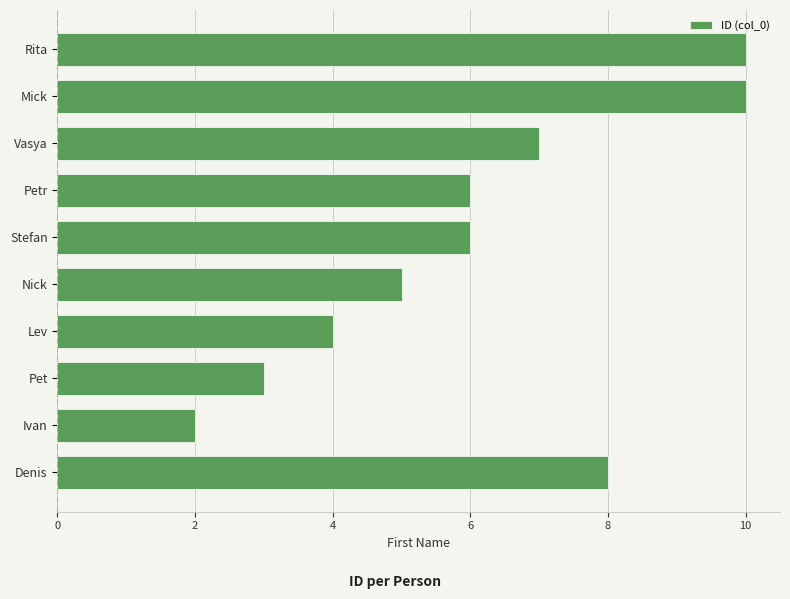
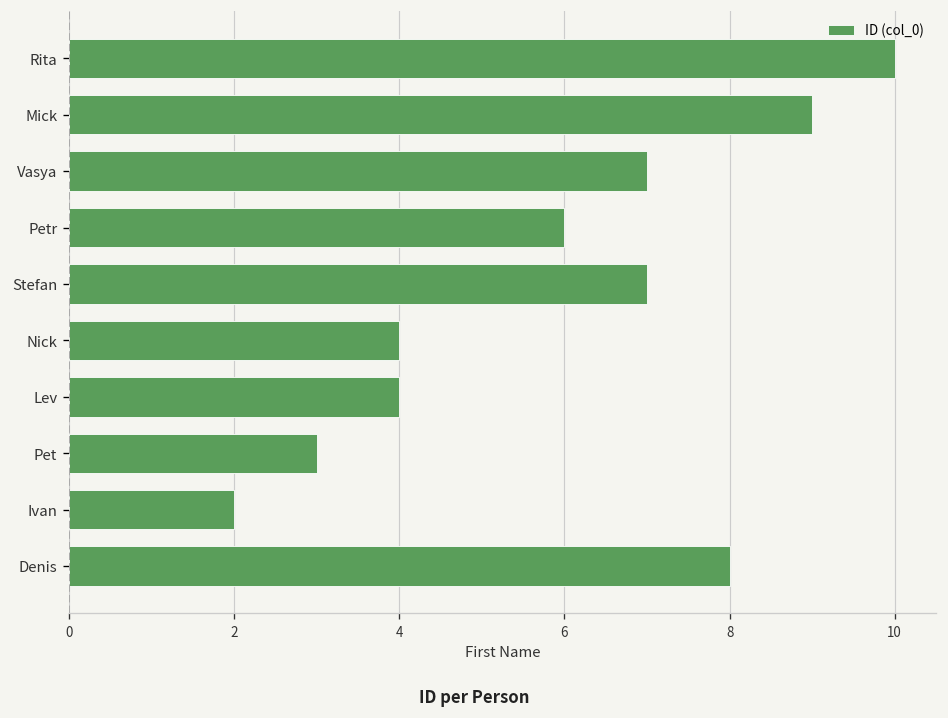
  {
    "Rita": 10,
-   "Mick": 10,
+   "Mick": 9,
    "Vasya": 7,
    "Petr": 6,
-   "Stefan": 6,
-   "Nick": 5,
+   "Stefan": 7,
+   "Nick": 4,
    "Lev": 4,
    "Pet": 3,
    "Ivan": 2,
    "Denis": 8
  }
